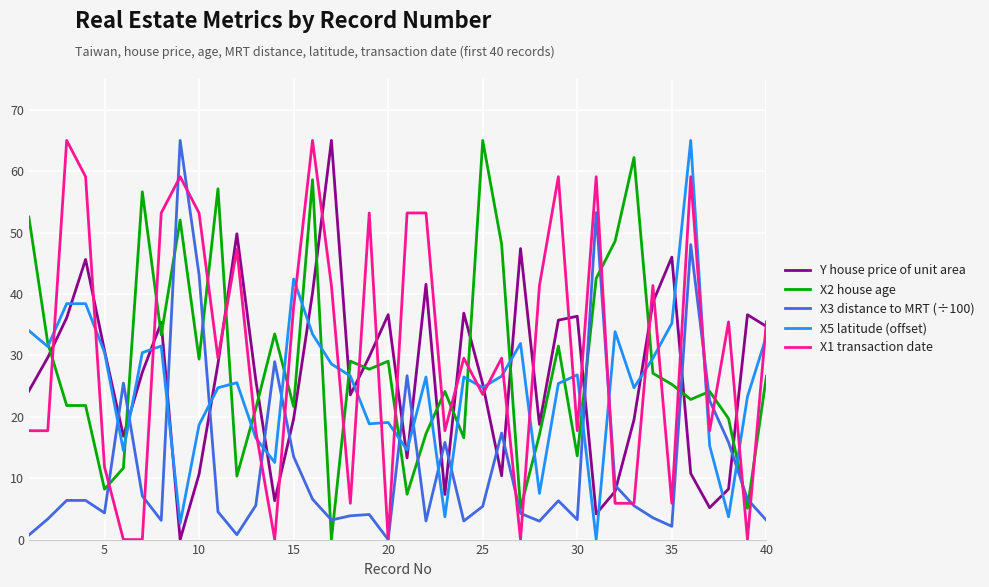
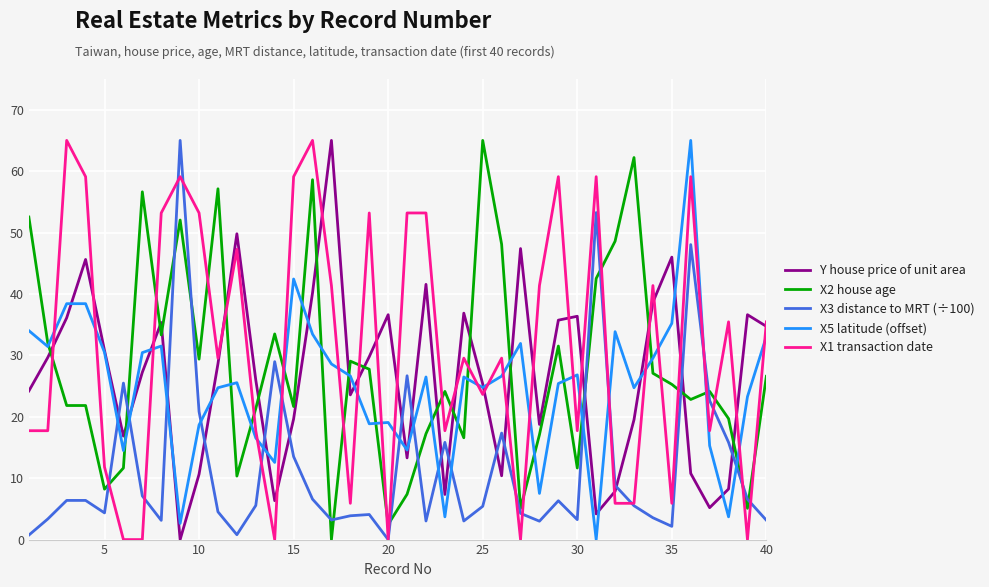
  {
    "Y house price of unit area": {
      "10": 11,
      "15": 20,
      "20": 37,
      "25": 25,
      "30": 36,
      "35": 46,
      "40": 35
    },
    "X2 house age": {
      "5": 8,
      "10": 29,
      "15": 22,
-     "20": 29,
+     "20": 2,
      "25": 65,
-     "30": 14,
+     "30": 12,
      "35": 25,
      "40": 27
    },
    "X3 distance to MRT (÷100)": {
      "5": 4,
-     "10": 43,
+     "10": 21,
      "15": 14,
      "25": 5,
      "30": 3,
      "35": 2,
      "40": 3
    },
    "X5 latitude (offset)": {
      "10": 19,
      "15": 42,
      "20": 19,
      "25": 25,
      "30": 27,
      "35": 35,
      "40": 33
    },
    "X1 transaction date": {
      "5": 12,
      "10": 53,
-     "15": 38,
+     "15": 59,
      "25": 24,
      "30": 18,
      "35": 6,
      "40": 35
    }
  }
